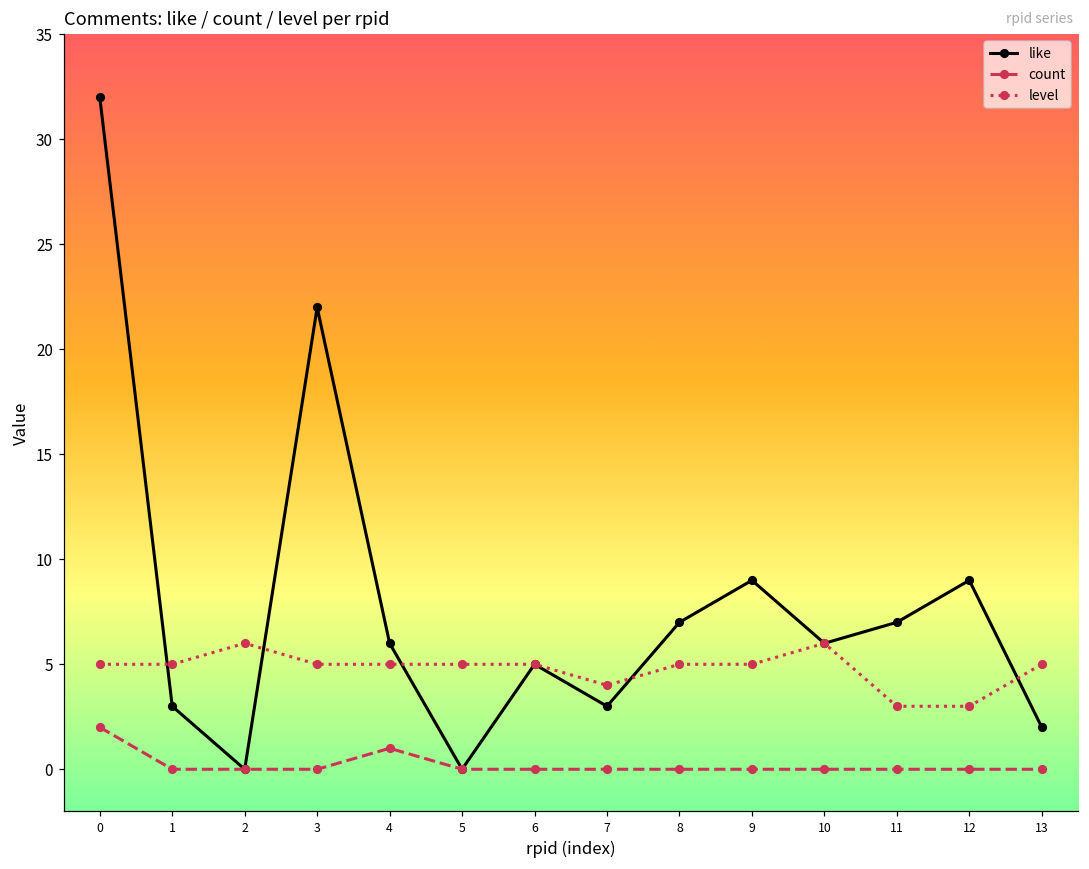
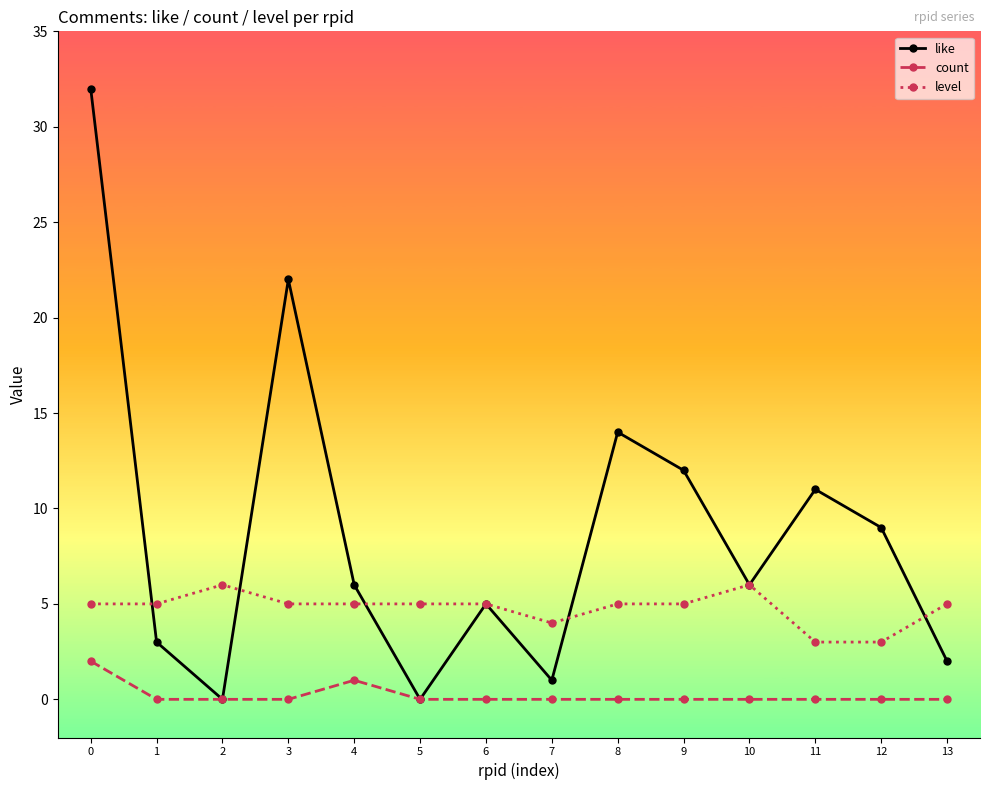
  {
    "like": {
      "0": 32,
      "1": 3,
      "3": 22,
      "4": 6,
-     "7": 3,
-     "8": 7,
-     "9": 9,
-     "11": 7,
+     "7": 1,
+     "8": 14,
+     "9": 12,
+     "11": 11,
      "12": 9,
      "13": 2
    }
  }
